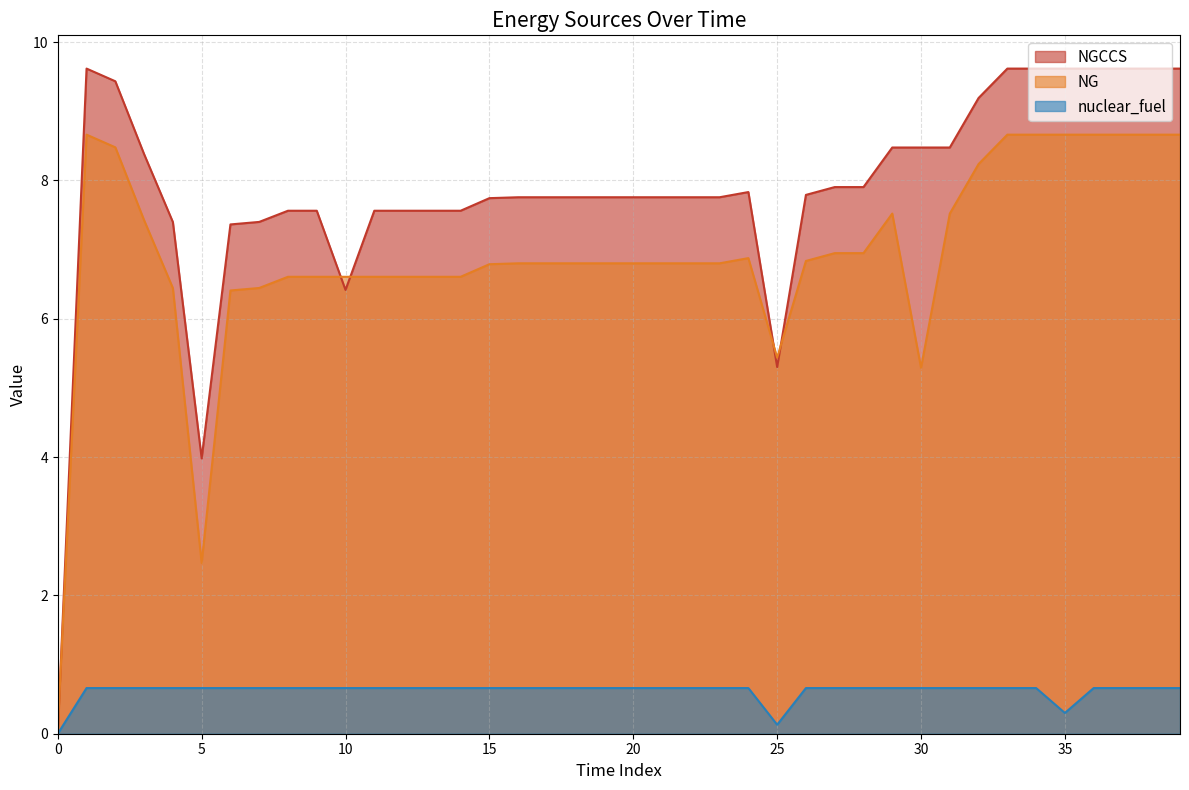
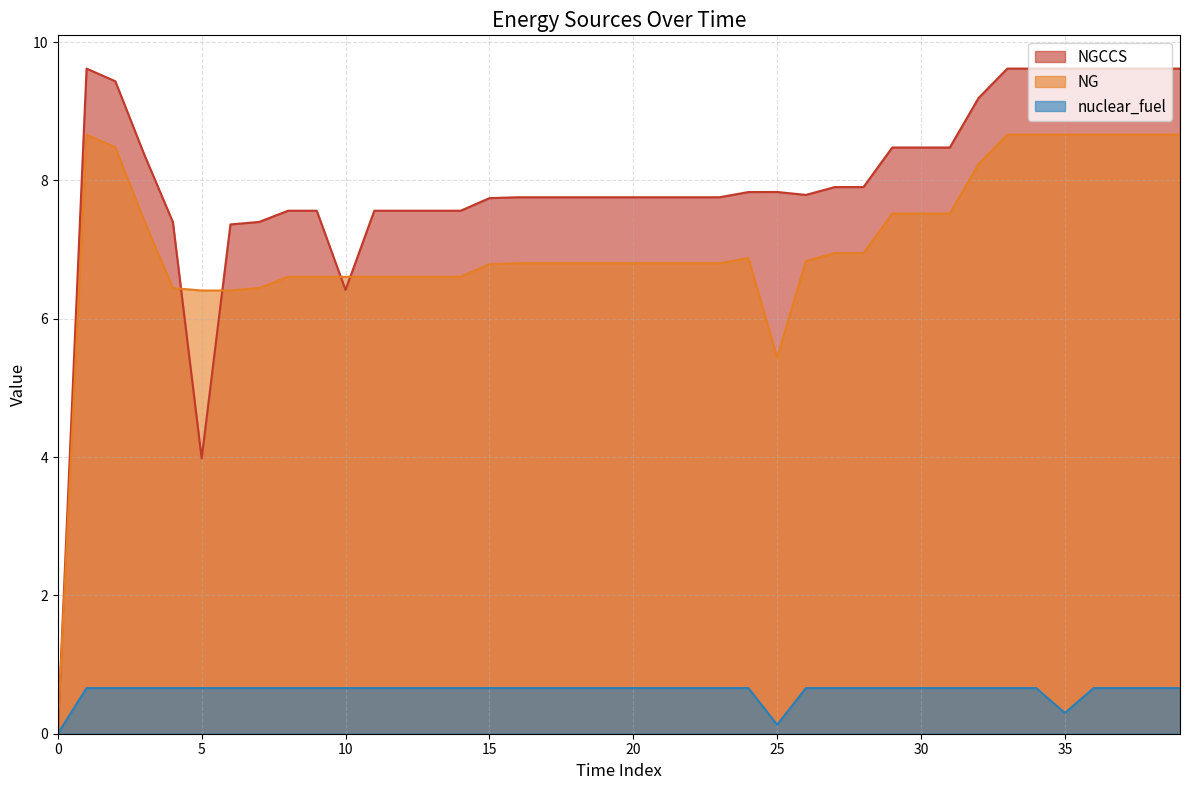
  {
    "NGCCS": {
      "5": 4.0,
      "10": 6.4,
      "15": 7.7,
      "20": 7.8,
-     "25": 5.3,
+     "25": 7.8,
      "30": 8.5
    },
    "NG": {
      "0": 0.1,
-     "5": 2.5,
+     "5": 6.4,
      "10": 6.6,
      "15": 6.8,
      "20": 6.8,
      "25": 5.4,
-     "30": 5.3,
+     "30": 7.5,
      "35": 8.7
    },
    "nuclear_fuel": {
      "5": 0.7,
      "10": 0.7,
      "15": 0.7,
      "20": 0.7,
      "25": 0.1,
      "30": 0.7,
      "35": 0.3
    }
  }
